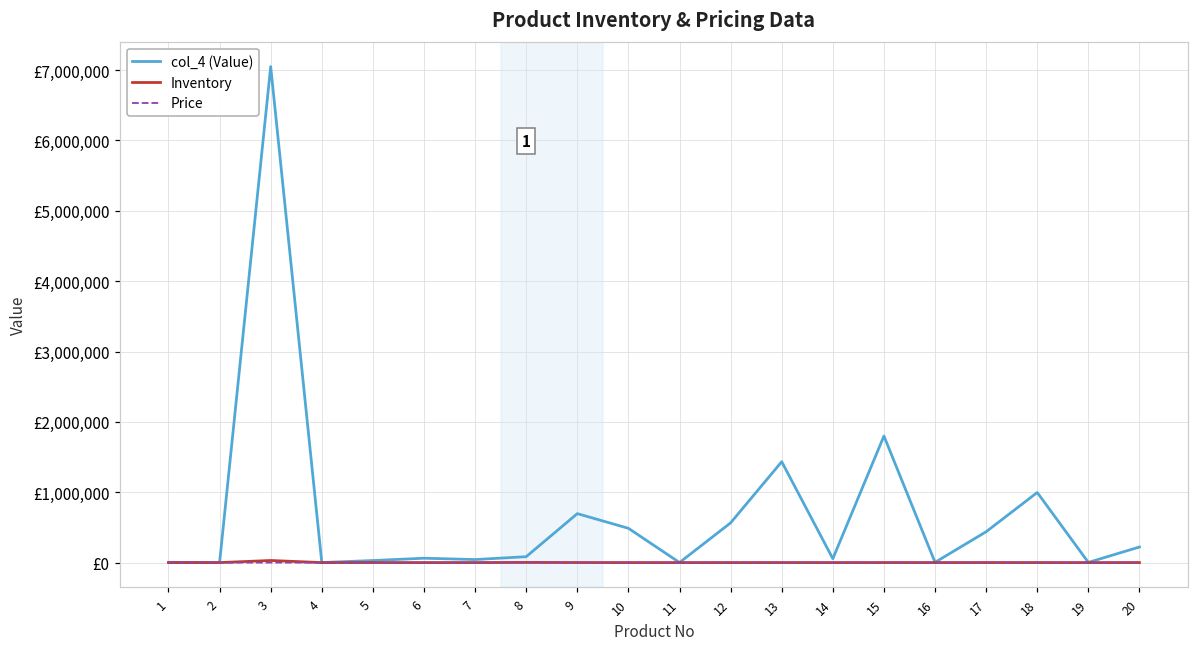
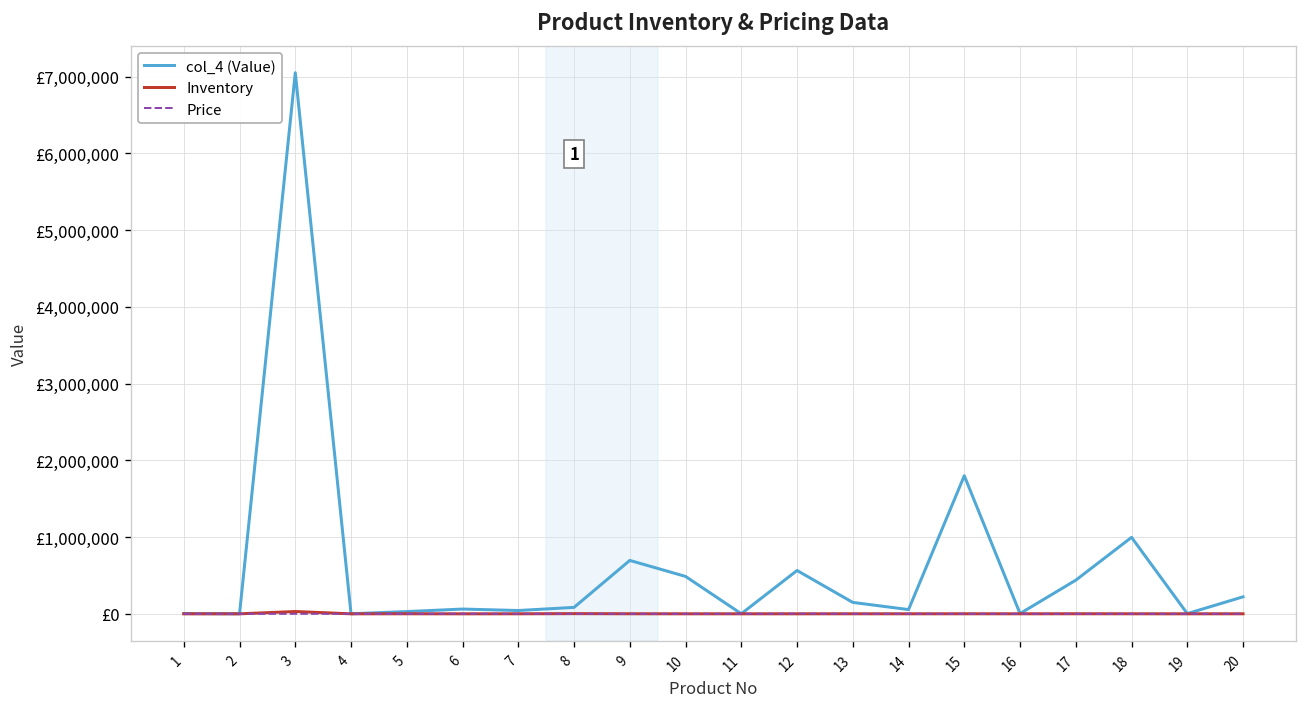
  {
    "col_4 (Value)": {
      "3": "£7,000,000",
      "6": "£100,000",
      "7": "£0",
      "8": "£100,000",
      "9": "£700,000",
      "10": "£500,000",
      "12": "£600,000",
-     "13": "£1,400,000",
+     "13": "£100,000",
      "14": "£100,000",
      "15": "£1,800,000",
      "17": "£400,000",
      "18": "£1,000,000",
      "20": "£200,000"
    }
  }
